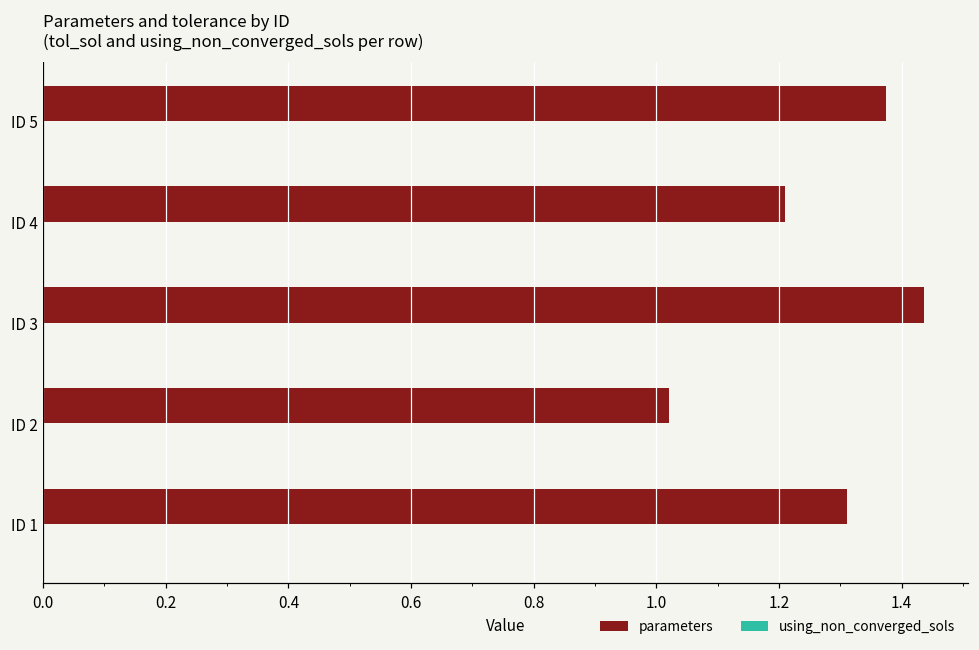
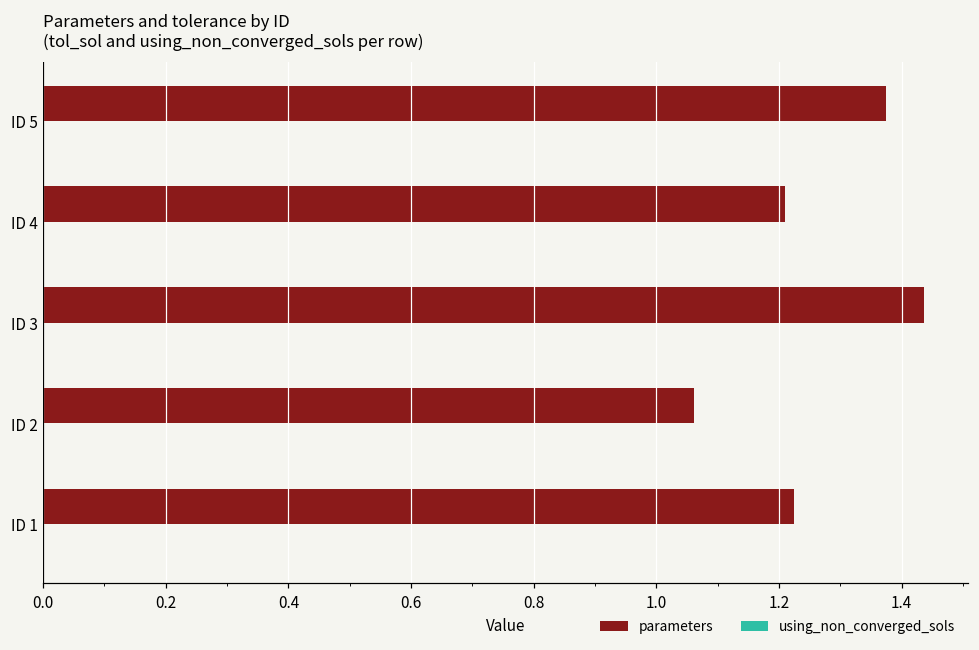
  {
    "parameters": {
      "ID 5": 1.37,
      "ID 4": 1.21,
      "ID 3": 1.44,
-     "ID 2": 1.02,
-     "ID 1": 1.31
+     "ID 2": 1.06,
+     "ID 1": 1.23
    },
    "using_non_converged_sols": {
      "ID 5": 0.00,
      "ID 4": 0.00,
      "ID 3": 0.00,
      "ID 2": 0.00,
      "ID 1": 0.00
    }
  }
